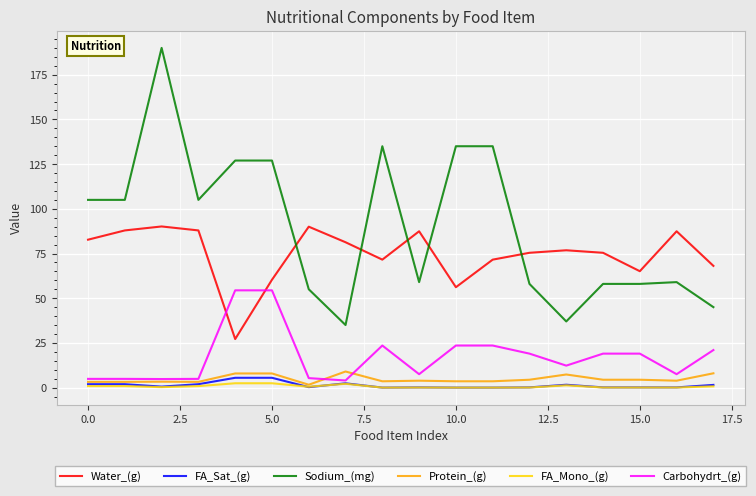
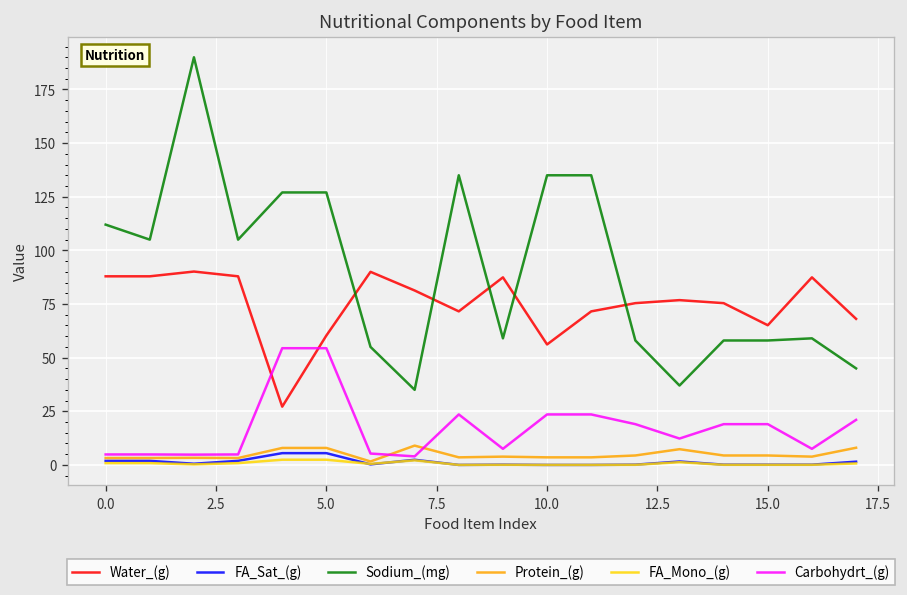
  {
    "Water_(g)": {
-     "0.0": 83,
+     "0.0": 88,
      "5.0": 60,
      "10.0": 56,
      "15.0": 65
    },
    "FA_Sat_(g)": {
      "5.0": 5
    },
    "Sodium_(mg)": {
-     "0.0": 105,
+     "0.0": 112,
      "5.0": 127,
      "10.0": 135,
      "15.0": 58
    },
    "Carbohydrt_(g)": {
      "0.0": 5,
      "5.0": 54,
      "10.0": 24,
      "15.0": 19
    }
  }
